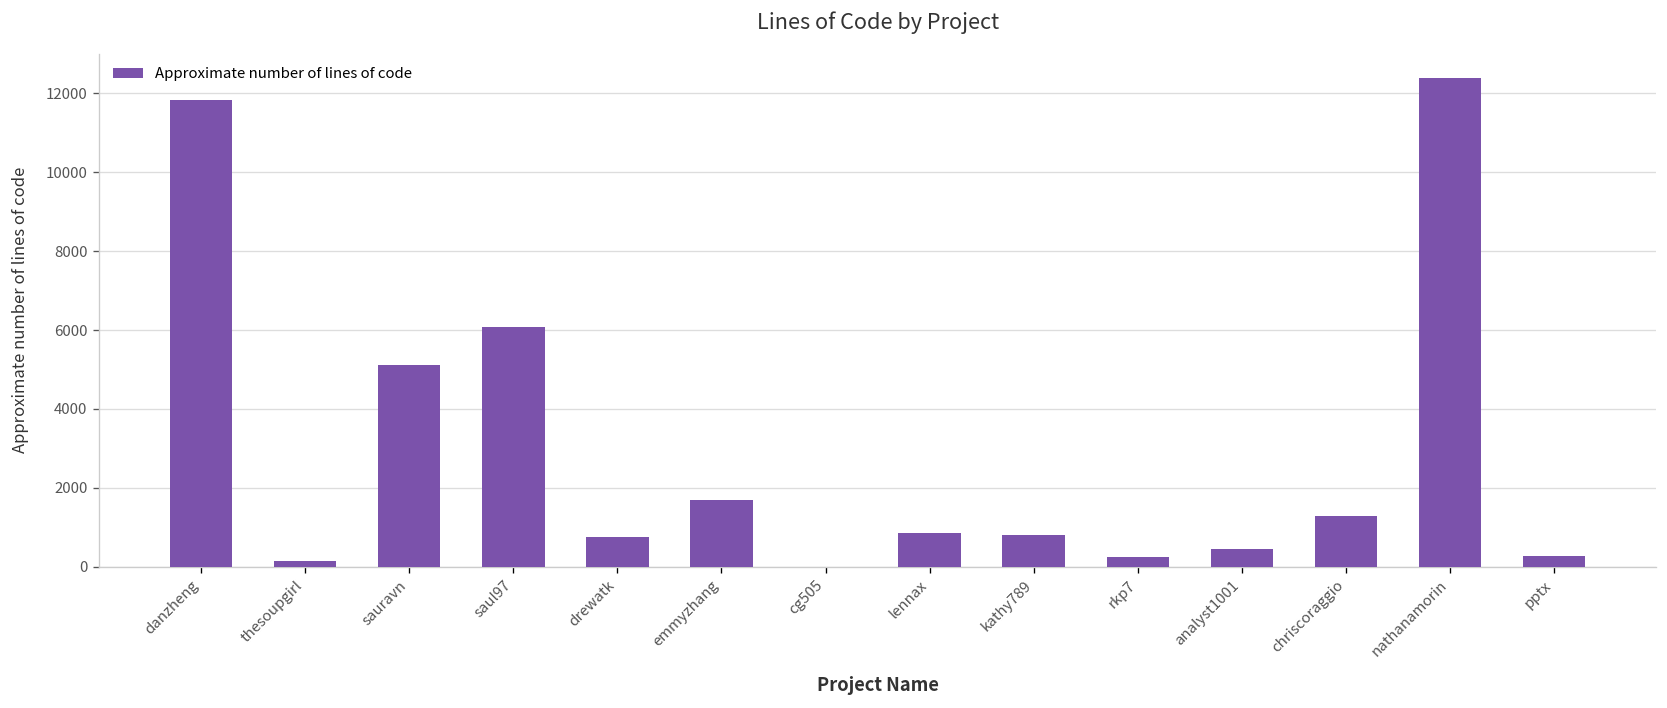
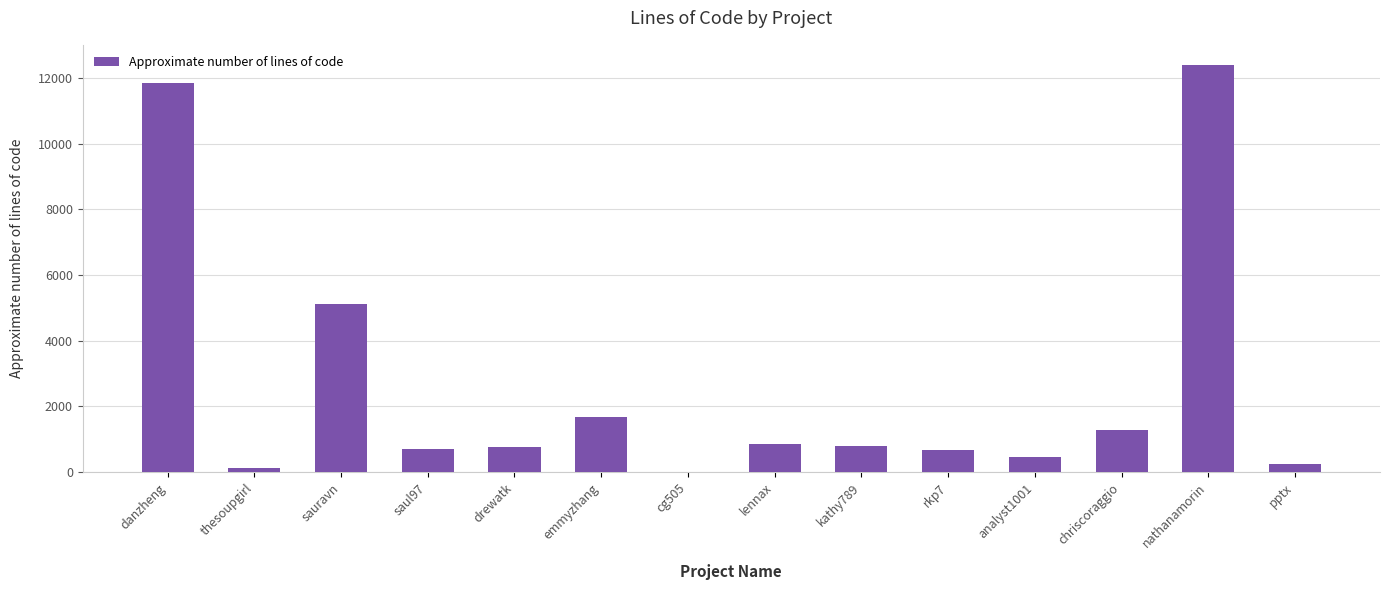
  {
    "danzheng": 11800,
    "thesoupgirl": 100,
    "sauravn": 5100,
-   "saul97": 6100,
+   "saul97": 700,
    "drewatk": 800,
    "emmyzhang": 1700,
    "cg505": 0,
    "lennax": 900,
    "kathy789": 800,
-   "rkp7": 300,
+   "rkp7": 700,
    "analyst1001": 400,
    "chriscoraggio": 1300,
    "nathanamorin": 12400,
    "pptx": 300
  }
